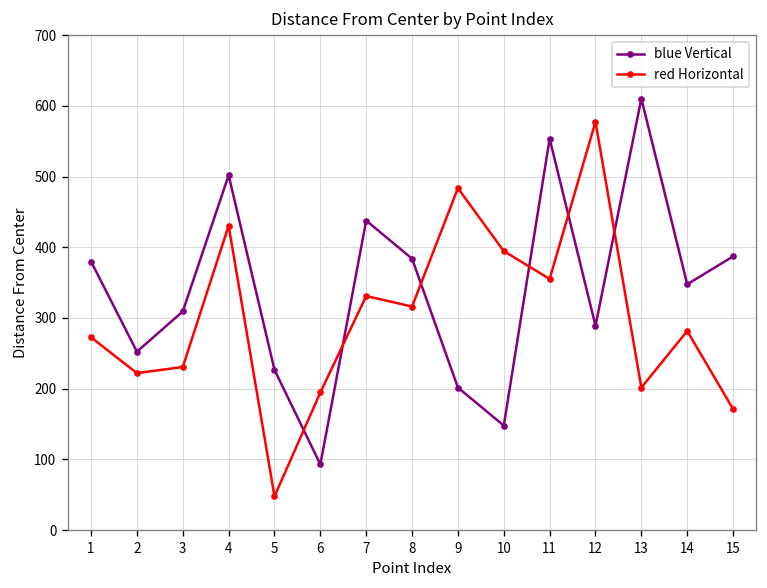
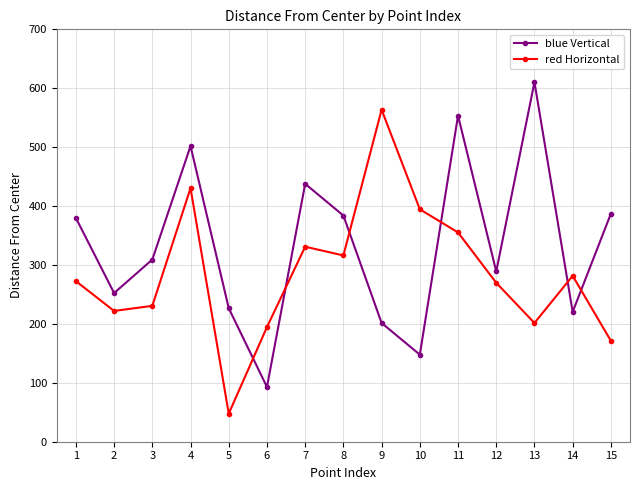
  {
    "blue Vertical": {
      "1": 380,
      "2": 250,
      "3": 310,
      "4": 500,
      "5": 230,
      "6": 90,
      "7": 440,
      "8": 380,
      "9": 200,
      "10": 150,
      "11": 550,
      "12": 290,
      "13": 610,
-     "14": 350,
+     "14": 220,
      "15": 390
    },
    "red Horizontal": {
      "1": 270,
      "2": 220,
      "3": 230,
      "4": 430,
      "5": 50,
      "6": 190,
      "7": 330,
      "8": 320,
-     "9": 480,
+     "9": 560,
      "10": 390,
      "11": 360,
-     "12": 580,
+     "12": 270,
      "13": 200,
      "14": 280,
      "15": 170
    }
  }
